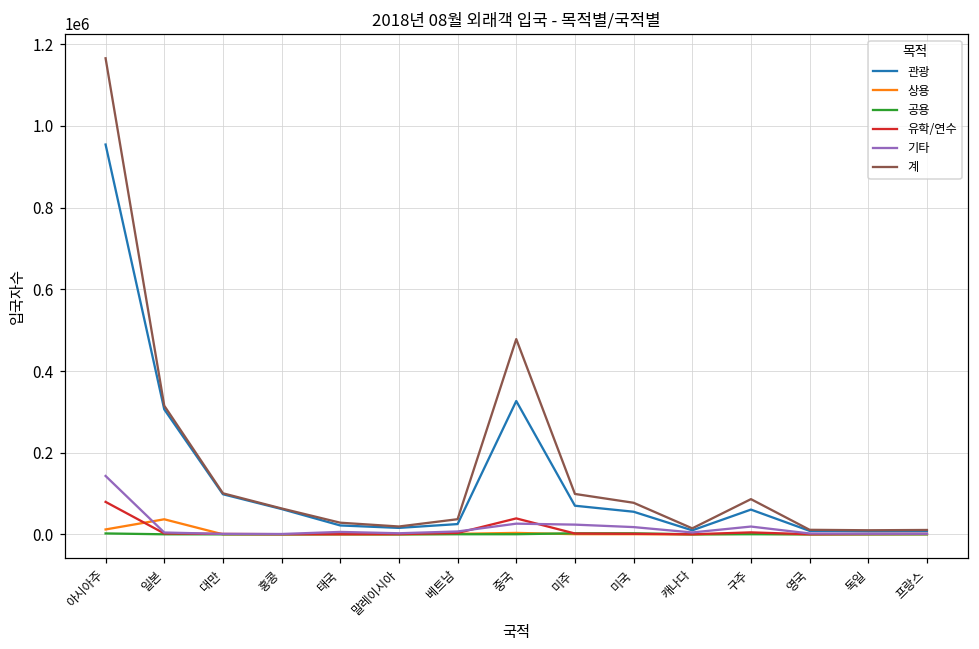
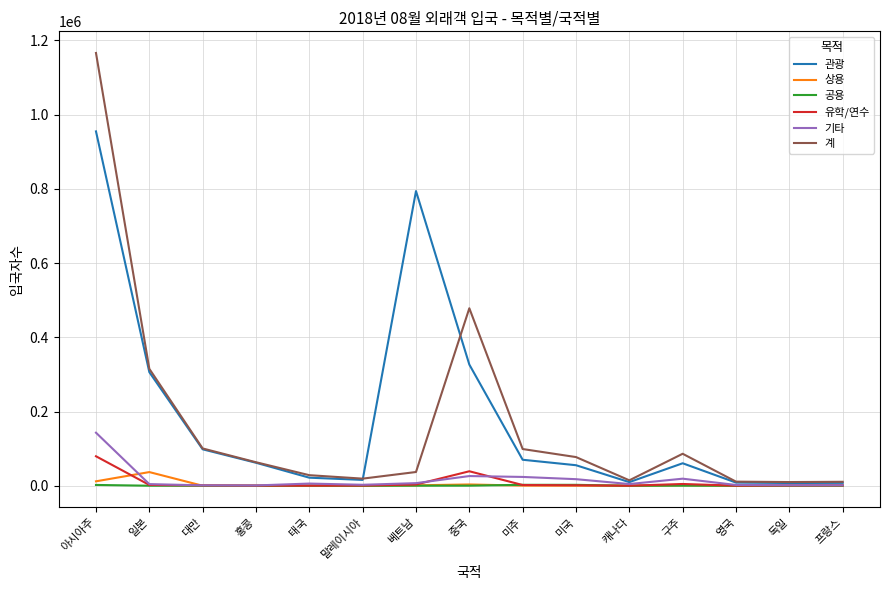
  {
    "관광": {
      "아시아주": 950000,
      "일본": 310000,
-     "베트남": 30000,
+     "베트남": 790000,
      "중국": 330000,
      "미주": 70000,
      "미국": 60000,
      "구주": 60000
    },
    "상용": {
      "아시아주": 10000,
      "일본": 40000
    },
    "공용": {
      "아시아주": 0
    },
    "유학/연수": {
      "아시아주": 80000,
      "중국": 40000
    },
    "기타": {
      "아시아주": 140000,
      "중국": 30000,
      "미주": 20000,
      "미국": 20000,
      "구주": 20000
    },
    "계": {
      "아시아주": 1170000,
      "일본": 320000,
      "베트남": 40000,
      "중국": 480000,
      "미주": 100000,
      "미국": 80000,
      "구주": 90000
    }
  }
